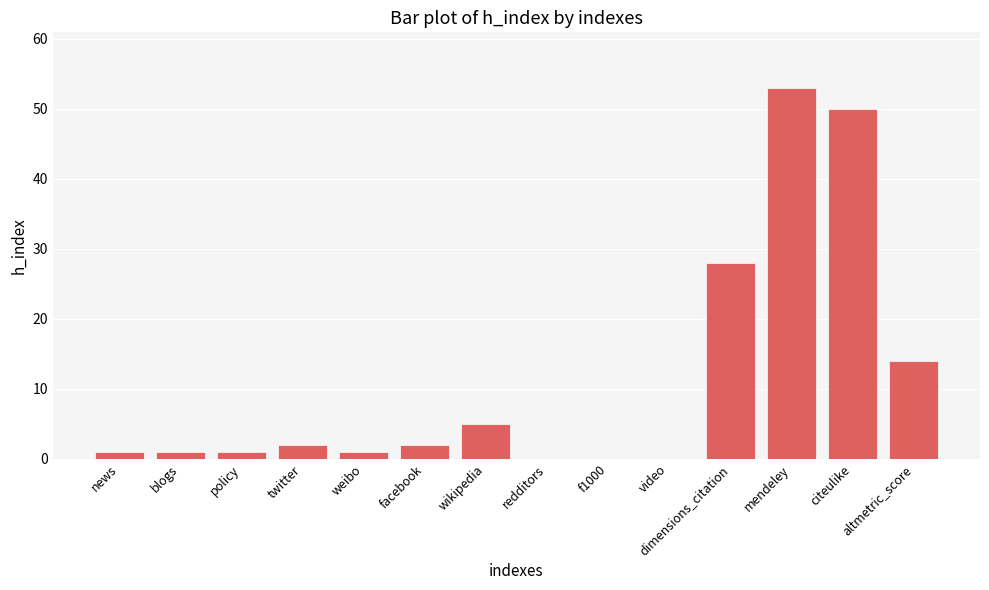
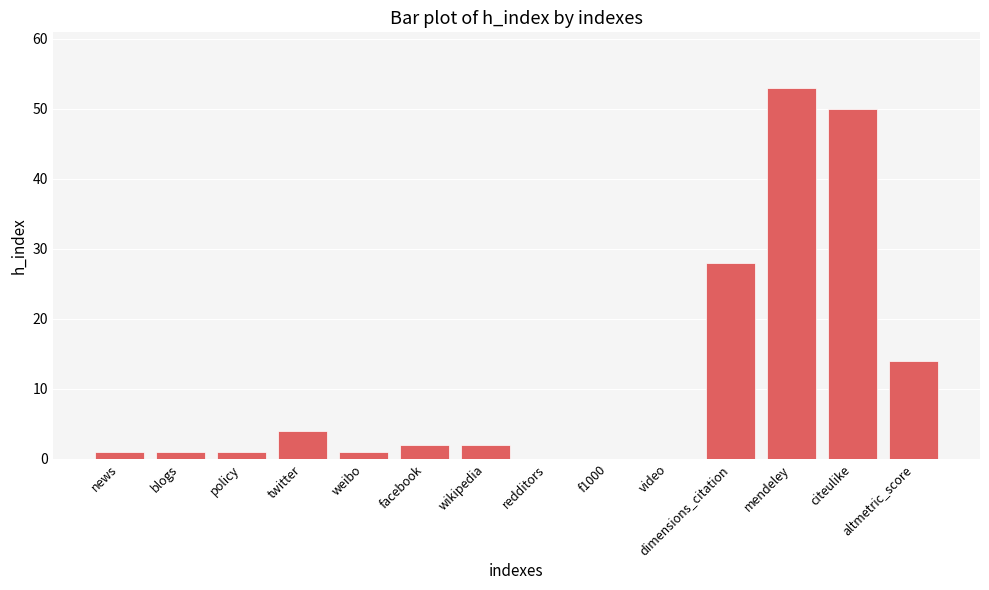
  {
    "news": 1,
    "blogs": 1,
    "policy": 1,
-   "twitter": 2,
+   "twitter": 4,
    "weibo": 1,
    "facebook": 2,
-   "wikipedia": 5,
+   "wikipedia": 2,
    "redditors": 0,
    "f1000": 0,
    "video": 0,
    "dimensions_citation": 28,
    "mendeley": 53,
    "citeulike": 50,
    "altmetric_score": 14
  }
